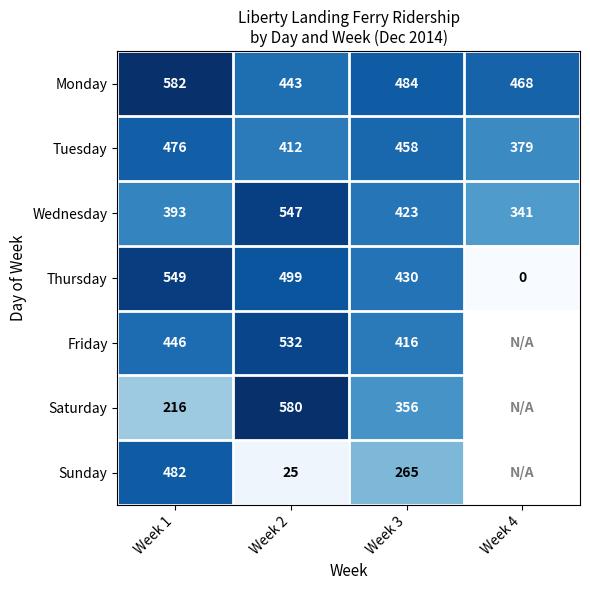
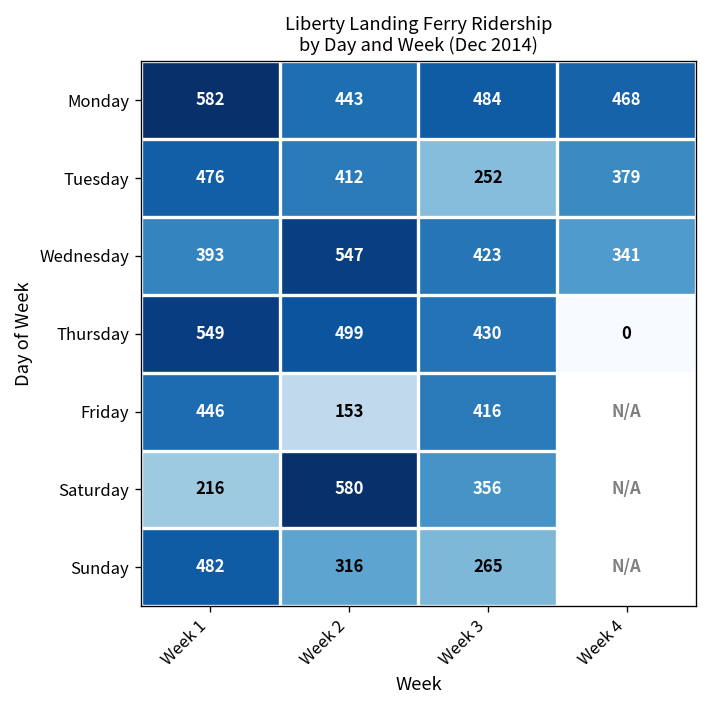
  {
    "Monday": {
      "Week 1": 582,
      "Week 2": 443,
      "Week 3": 484,
      "Week 4": 468
    },
    "Tuesday": {
      "Week 1": 476,
      "Week 2": 412,
-     "Week 3": 458,
+     "Week 3": 252,
      "Week 4": 379
    },
    "Wednesday": {
      "Week 1": 393,
      "Week 2": 547,
      "Week 3": 423,
      "Week 4": 341
    },
    "Thursday": {
      "Week 1": 549,
      "Week 2": 499,
      "Week 3": 430,
      "Week 4": 0
    },
    "Friday": {
      "Week 1": 446,
-     "Week 2": 532,
+     "Week 2": 153,
      "Week 3": 416
    },
    "Saturday": {
      "Week 1": 216,
      "Week 2": 580,
      "Week 3": 356
    },
    "Sunday": {
      "Week 1": 482,
-     "Week 2": 25,
+     "Week 2": 316,
      "Week 3": 265
    }
  }
